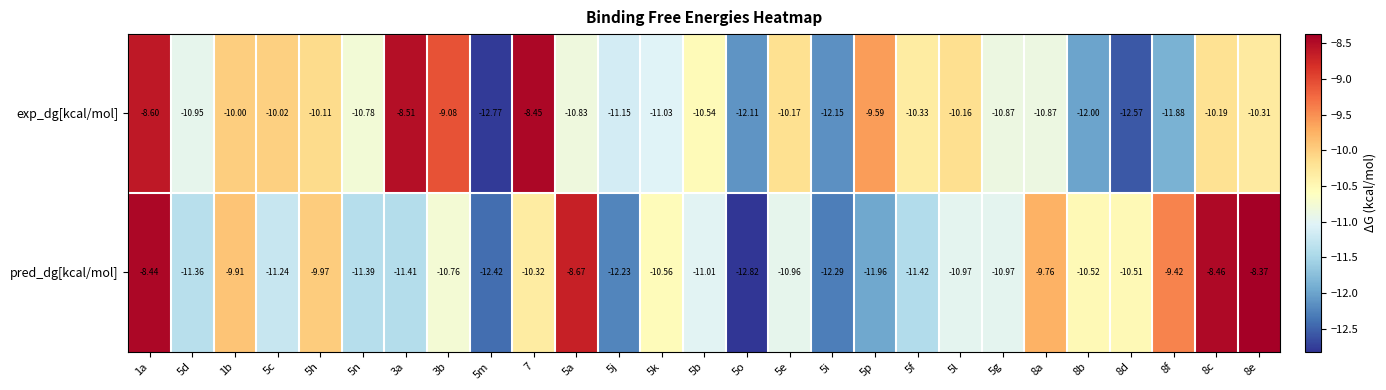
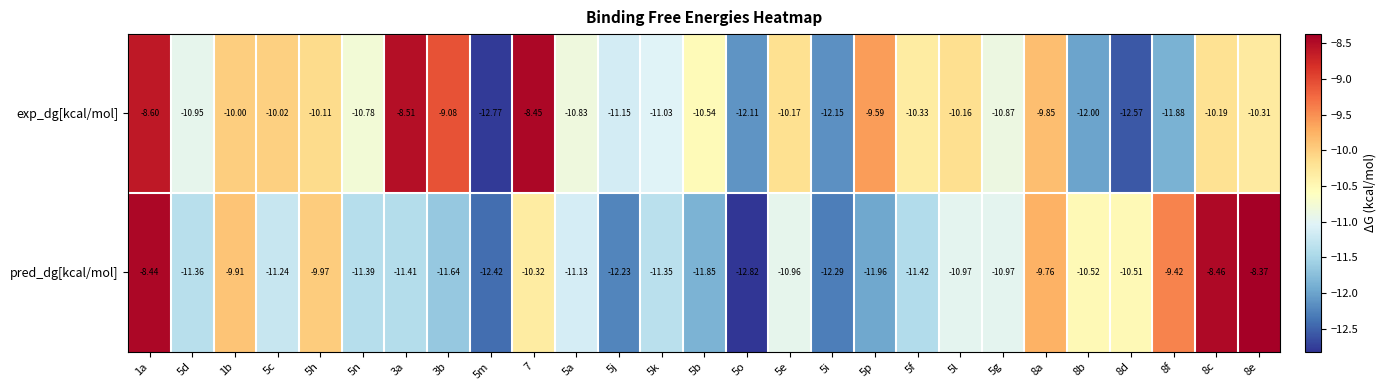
  {
    "exp_dg[kcal/mol]": {
      "1a": -8.60,
      "5d": -10.95,
      "1b": -10.00,
      "5c": -10.02,
      "5h": -10.11,
      "5n": -10.78,
      "3a": -8.51,
      "3b": -9.08,
      "5m": -12.77,
      "7": -8.45,
      "5a": -10.83,
      "5j": -11.15,
      "5k": -11.03,
      "5b": -10.54,
      "5o": -12.11,
      "5e": -10.17,
      "5i": -12.15,
      "5p": -9.59,
      "5f": -10.33,
      "5l": -10.16,
      "5g": -10.87,
-     "8a": -10.87,
+     "8a": -9.85,
      "8b": -12.00,
      "8d": -12.57,
      "8f": -11.88,
      "8c": -10.19,
      "8e": -10.31
    },
    "pred_dg[kcal/mol]": {
      "1a": -8.44,
      "5d": -11.36,
      "1b": -9.91,
      "5c": -11.24,
      "5h": -9.97,
      "5n": -11.39,
      "3a": -11.41,
-     "3b": -10.76,
+     "3b": -11.64,
      "5m": -12.42,
      "7": -10.32,
-     "5a": -8.67,
+     "5a": -11.13,
      "5j": -12.23,
-     "5k": -10.56,
-     "5b": -11.01,
+     "5k": -11.35,
+     "5b": -11.85,
      "5o": -12.82,
      "5e": -10.96,
      "5i": -12.29,
      "5p": -11.96,
      "5f": -11.42,
      "5l": -10.97,
      "5g": -10.97,
      "8a": -9.76,
      "8b": -10.52,
      "8d": -10.51,
      "8f": -9.42,
      "8c": -8.46,
      "8e": -8.37
    }
  }
